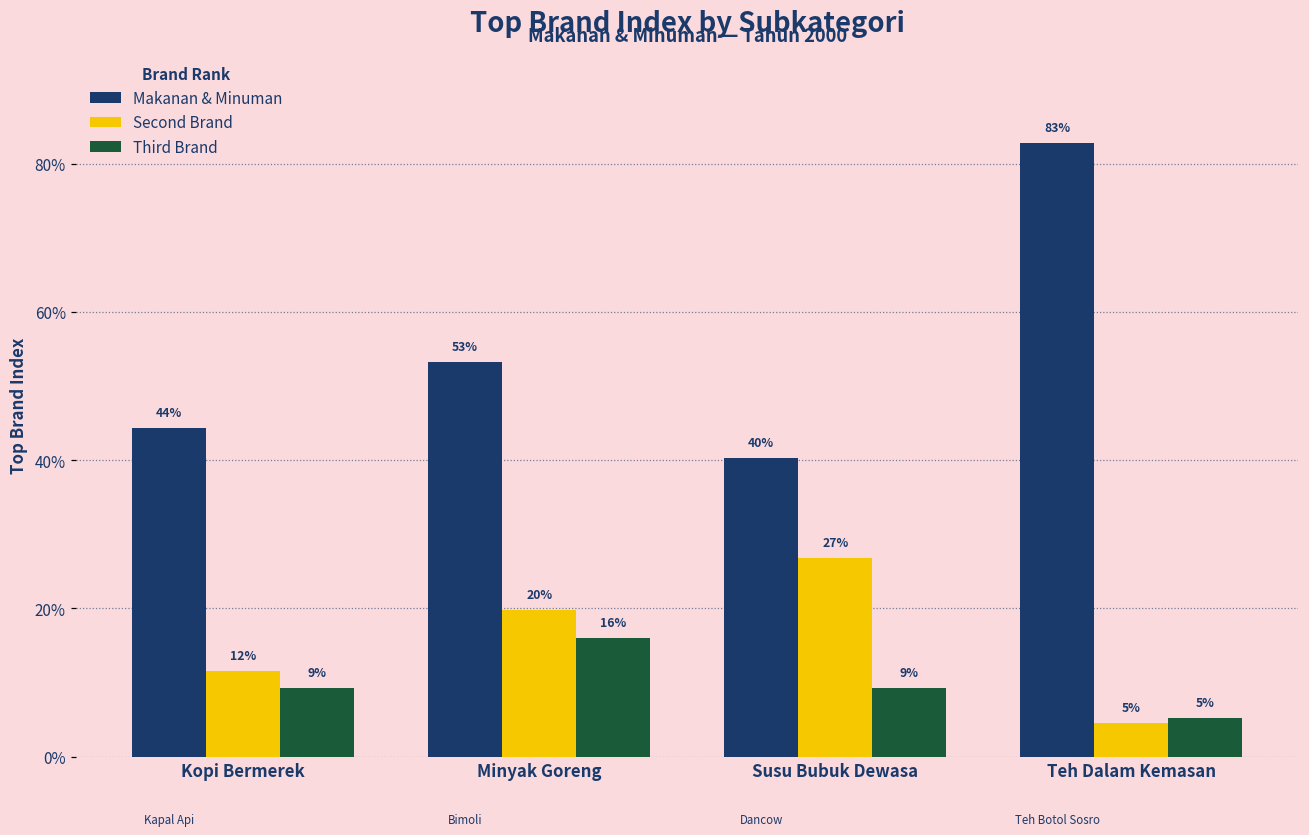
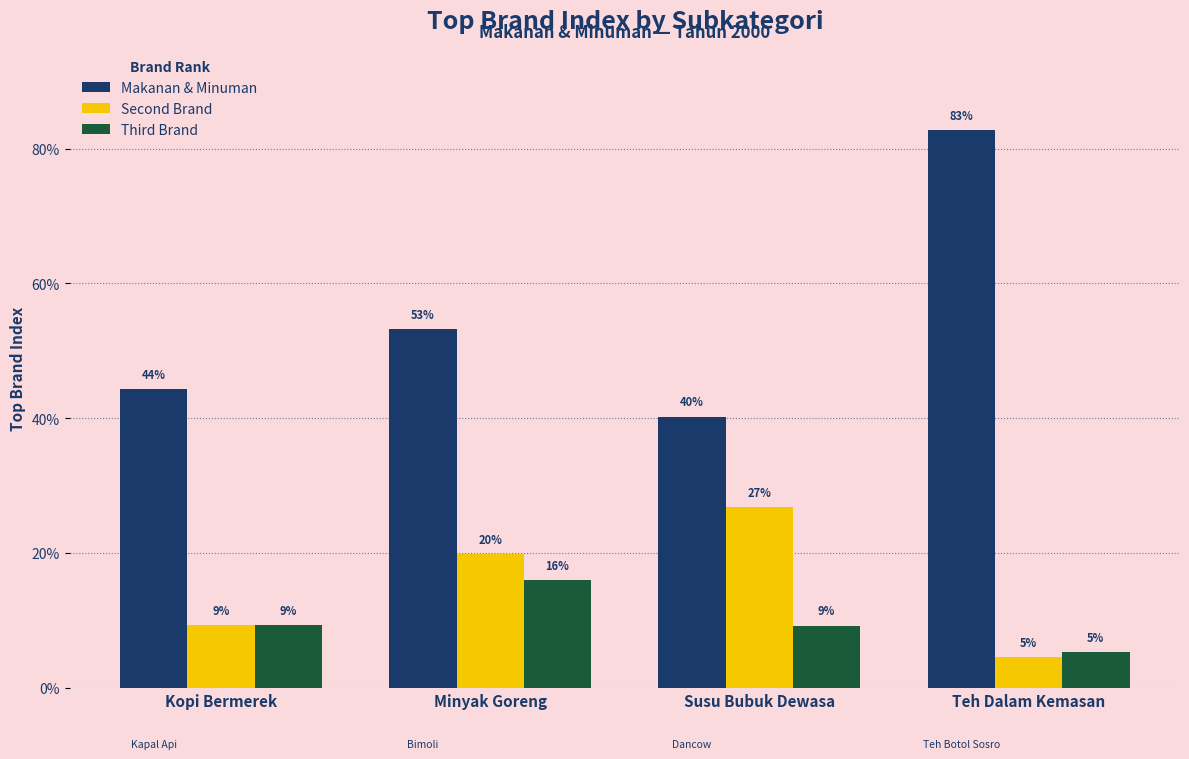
  {
    "Second Brand": {
-     "Kopi Bermerek": "12%",
+     "Kopi Bermerek": "9%",
      "Minyak Goreng": "20%",
      "Susu Bubuk Dewasa": "27%",
      "Teh Dalam Kemasan": "5%"
    }
  }
